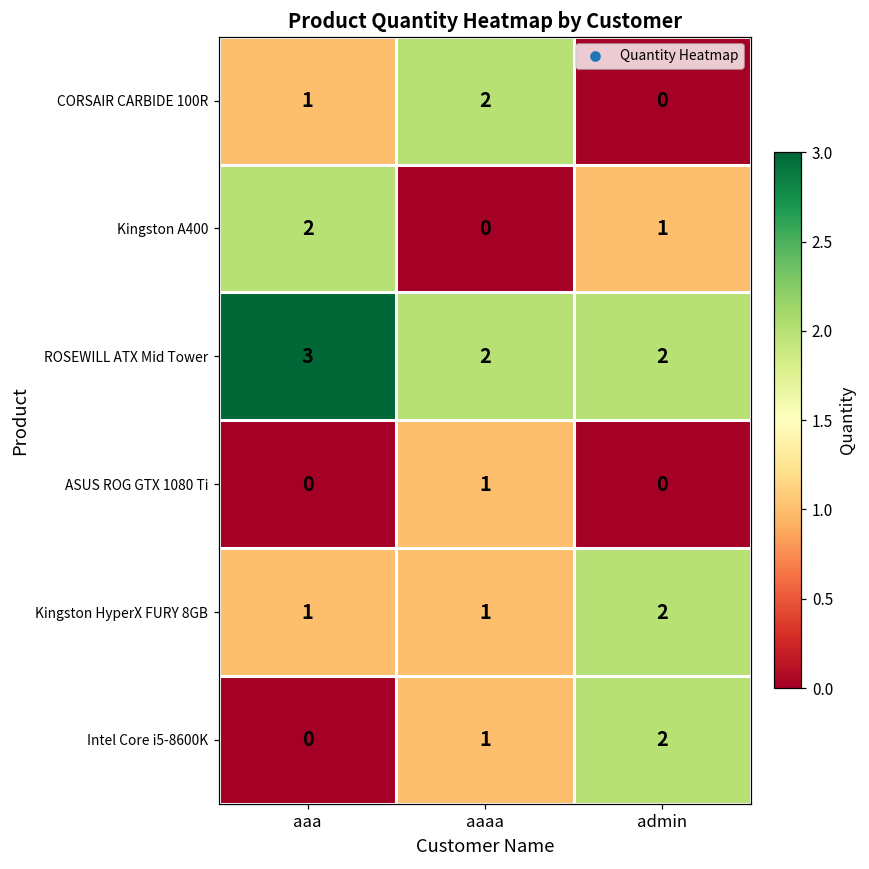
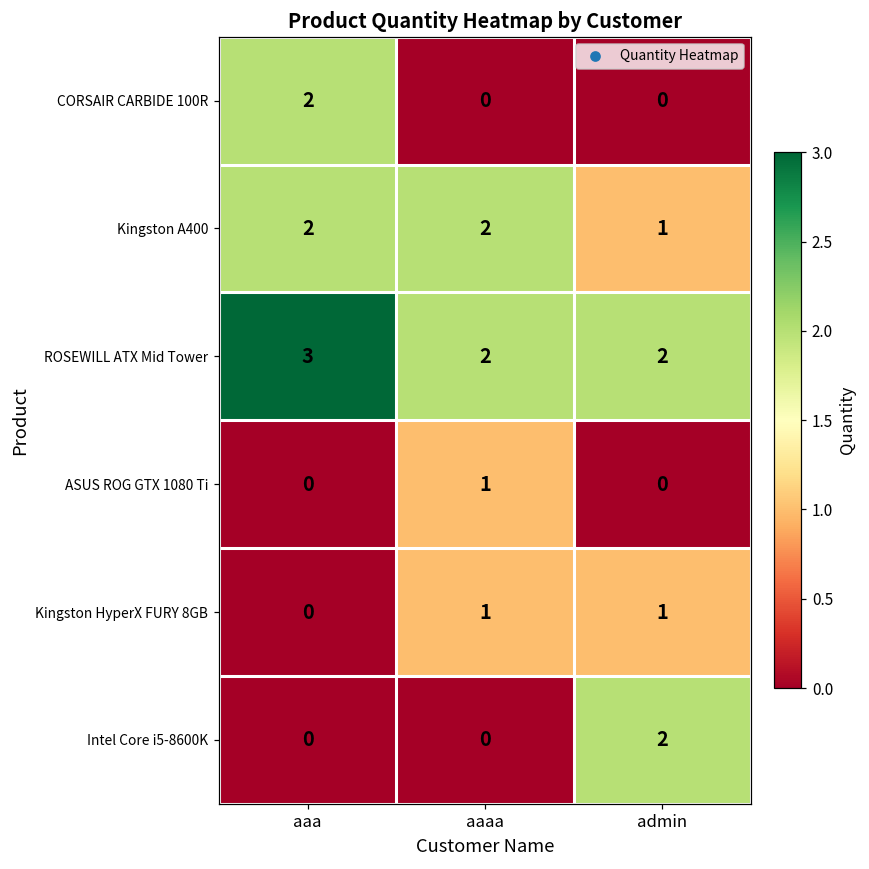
  {
    "CORSAIR CARBIDE 100R": {
-     "aaa": 1,
-     "aaaa": 2,
+     "aaa": 2,
+     "aaaa": 0,
      "admin": 0
    },
    "Kingston A400": {
      "aaa": 2,
-     "aaaa": 0,
+     "aaaa": 2,
      "admin": 1
    },
    "ROSEWILL ATX Mid Tower": {
      "aaa": 3,
      "aaaa": 2,
      "admin": 2
    },
    "ASUS ROG GTX 1080 Ti": {
      "aaa": 0,
      "aaaa": 1,
      "admin": 0
    },
    "Kingston HyperX FURY 8GB": {
-     "aaa": 1,
+     "aaa": 0,
      "aaaa": 1,
-     "admin": 2
+     "admin": 1
    },
    "Intel Core i5-8600K": {
      "aaa": 0,
-     "aaaa": 1,
+     "aaaa": 0,
      "admin": 2
    }
  }
